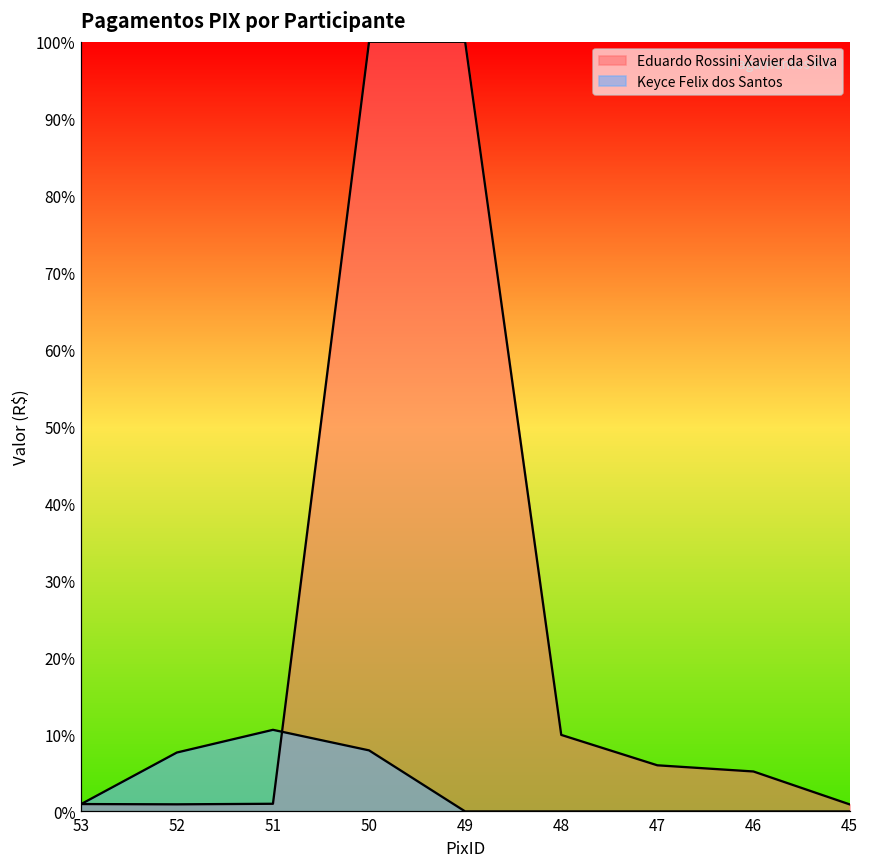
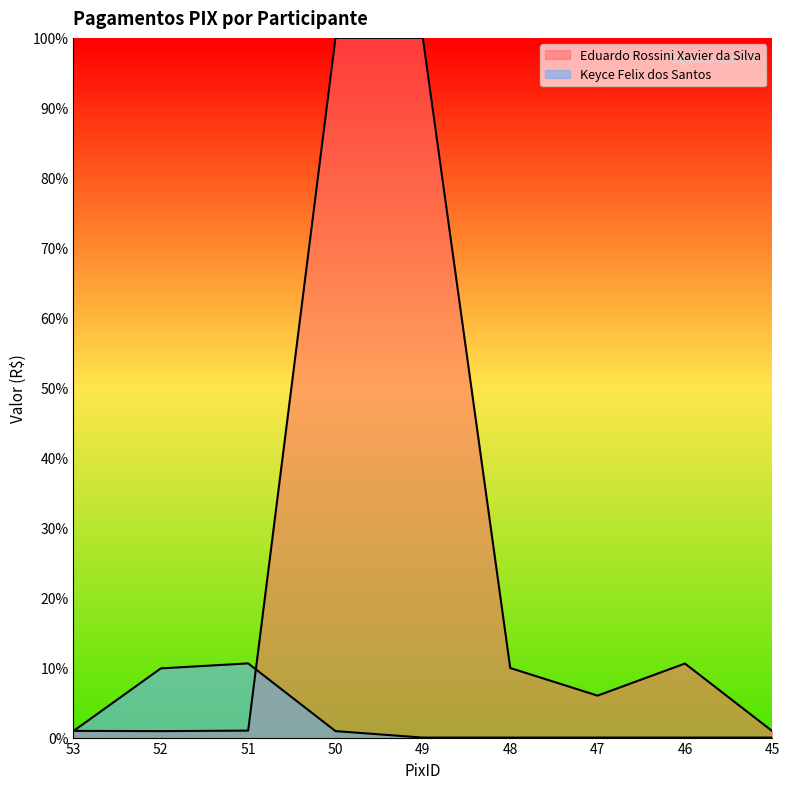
  {
    "Eduardo Rossini Xavier da Silva": {
      "52": "1%",
      "51": "1%",
      "50": "100%",
      "49": "100%",
      "48": "10%",
      "47": "6%",
-     "46": "5%",
+     "46": "11%",
      "45": "1%"
    },
    "Keyce Felix dos Santos": {
-     "52": "8%",
+     "52": "10%",
      "51": "11%",
-     "50": "8%",
+     "50": "1%",
      "49": "0%",
      "48": "0%",
      "47": "0%",
      "46": "0%",
      "45": "0%"
    }
  }
